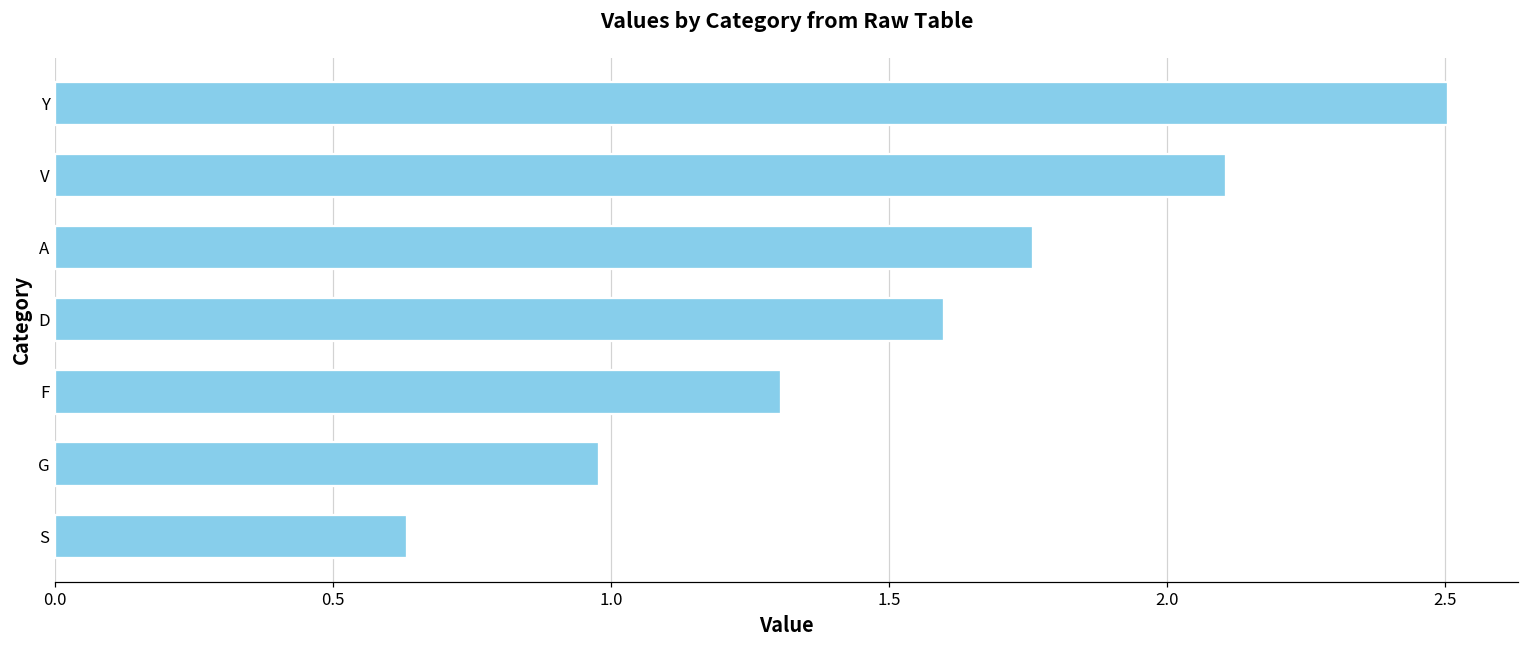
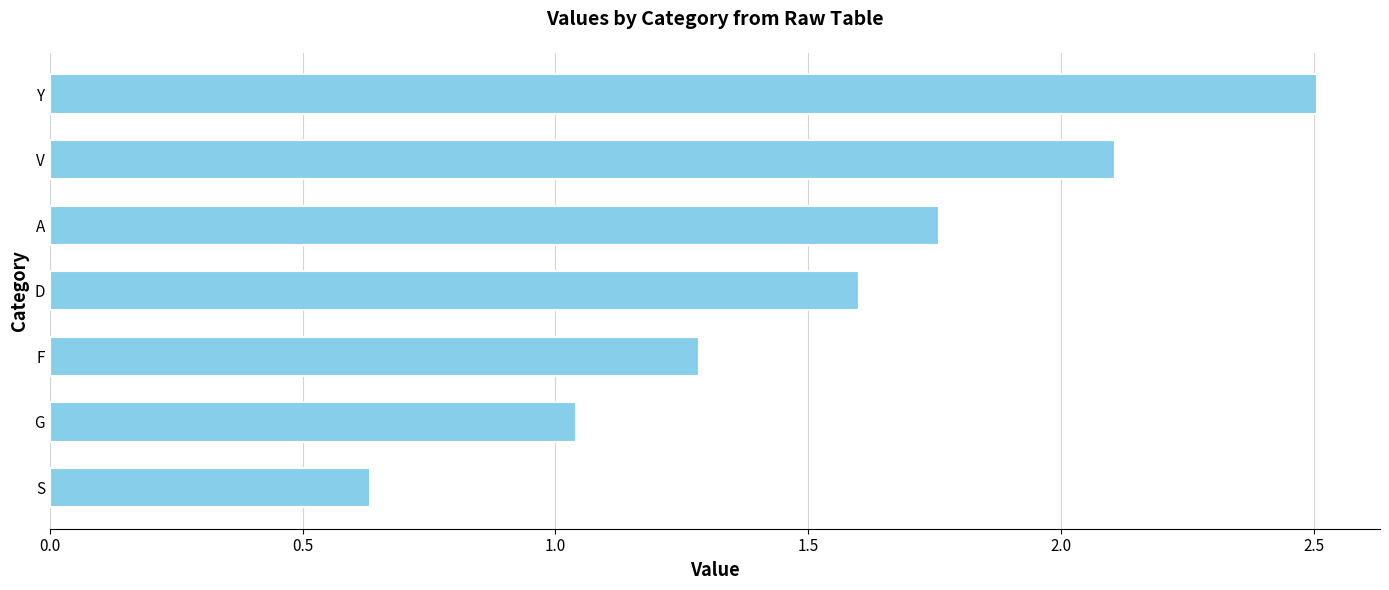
  {
    "Y": 2.51,
    "V": 2.11,
    "A": 1.76,
    "D": 1.60,
-   "F": 1.31,
-   "G": 0.98,
+   "F": 1.28,
+   "G": 1.04,
    "S": 0.63
  }
